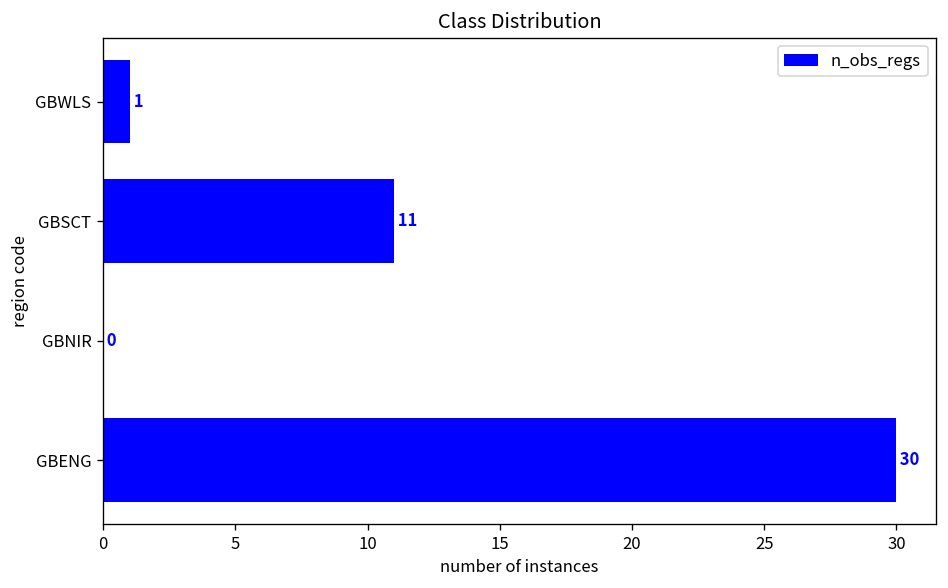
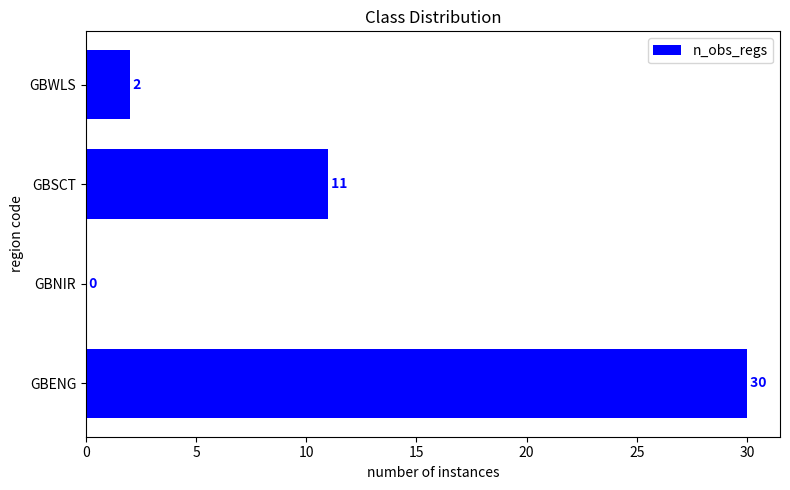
  {
-   "GBWLS": 1,
+   "GBWLS": 2,
    "GBSCT": 11,
    "GBNIR": 0,
    "GBENG": 30
  }
